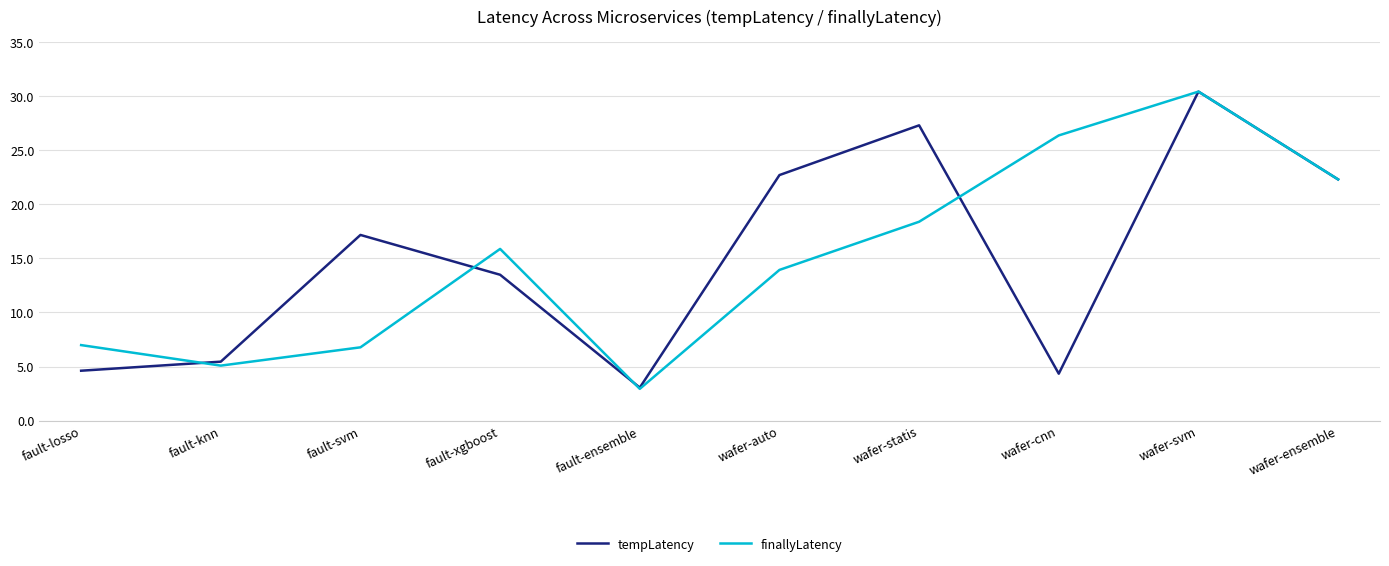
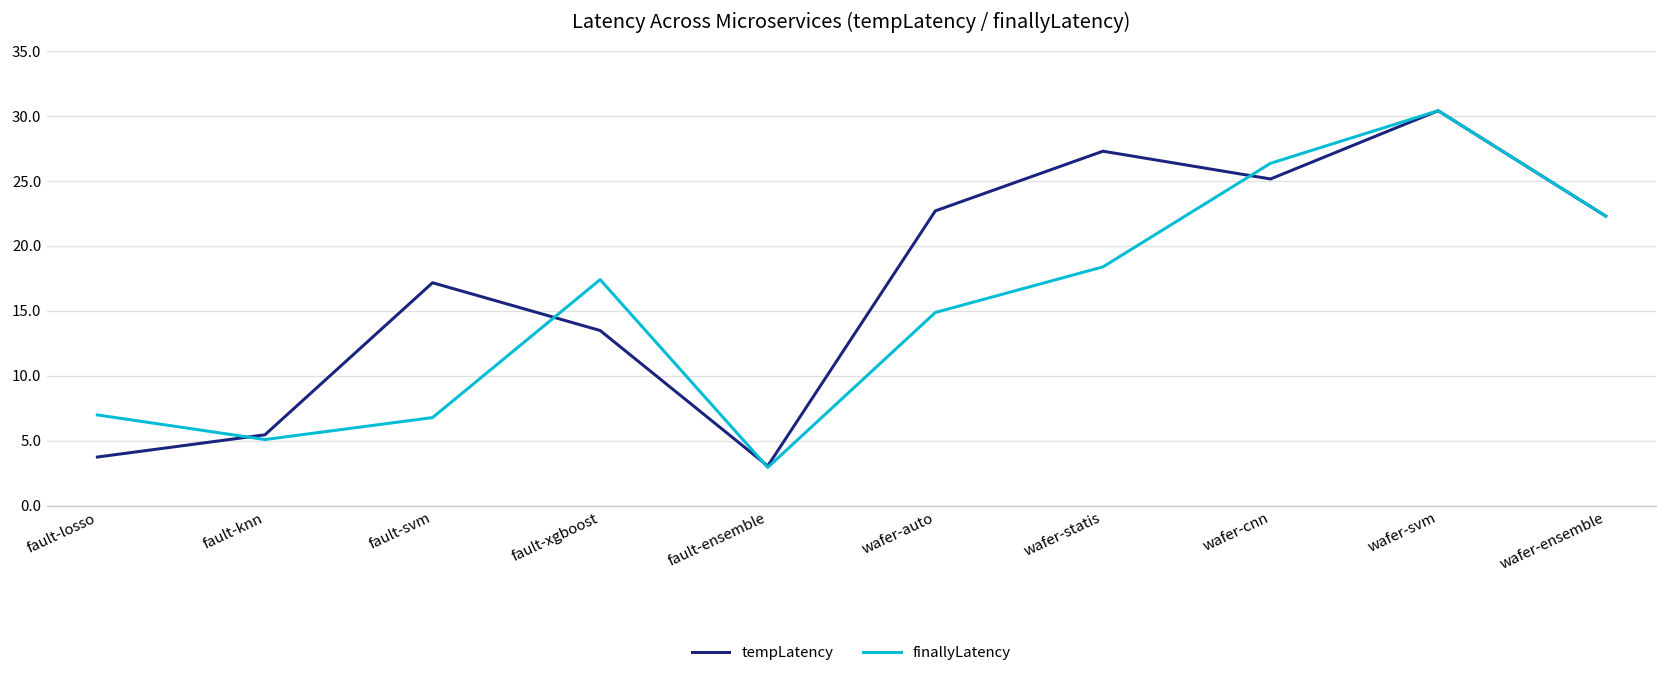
  {
    "tempLatency": {
-     "fault-losso": 4.6,
+     "fault-losso": 3.7,
      "fault-knn": 5.5,
      "fault-svm": 17.2,
      "fault-xgboost": 13.5,
      "wafer-auto": 22.7,
      "wafer-statis": 27.3,
-     "wafer-cnn": 4.3
+     "wafer-cnn": 25.2
    },
    "finallyLatency": {
      "fault-losso": 7.0,
      "fault-knn": 5.1,
      "fault-svm": 6.8,
-     "fault-xgboost": 15.9,
-     "wafer-auto": 13.9,
+     "fault-xgboost": 17.4,
+     "wafer-auto": 14.9,
      "wafer-statis": 18.4,
      "wafer-cnn": 26.4
    }
  }
